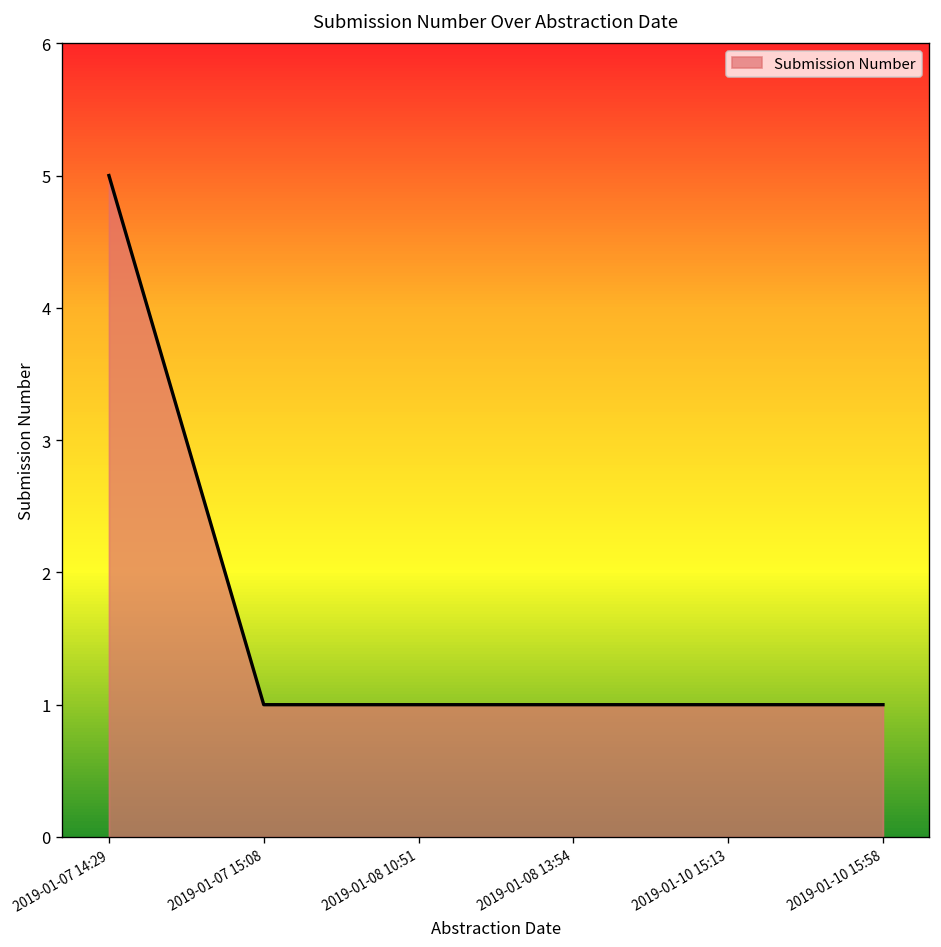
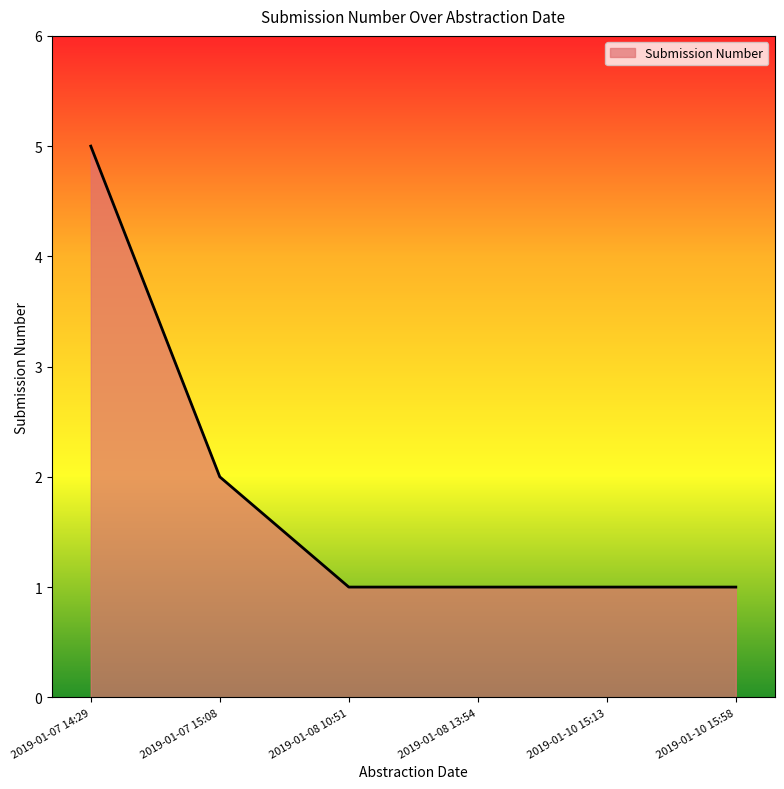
  {
    "2019-01-07 14:29": 5,
-   "2019-01-07 15:08": 1,
+   "2019-01-07 15:08": 2,
    "2019-01-08 10:51": 1,
    "2019-01-08 13:54": 1,
    "2019-01-10 15:13": 1,
    "2019-01-10 15:58": 1
  }
